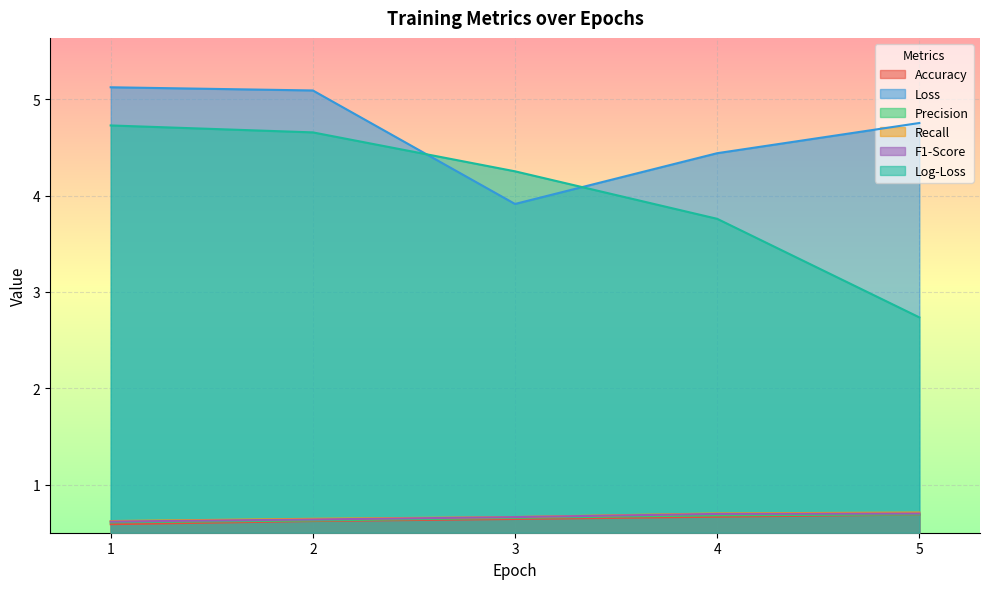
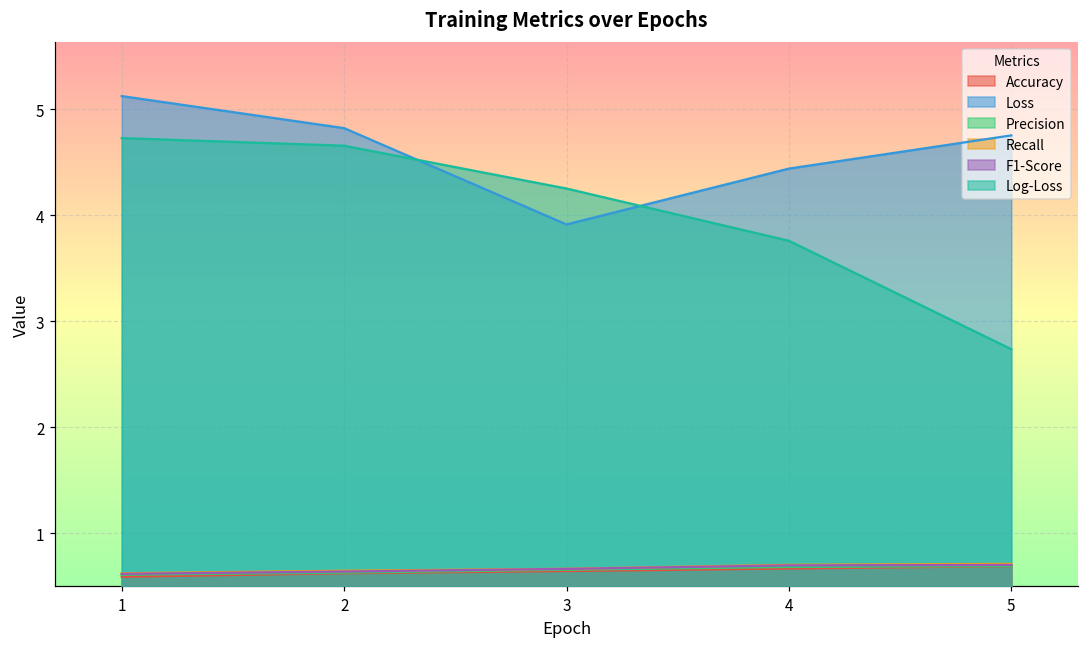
  {
    "Loss": {
      "1": 5.1,
-     "2": 5.1,
+     "2": 4.8,
      "3": 3.9,
      "4": 4.4
    }
  }
